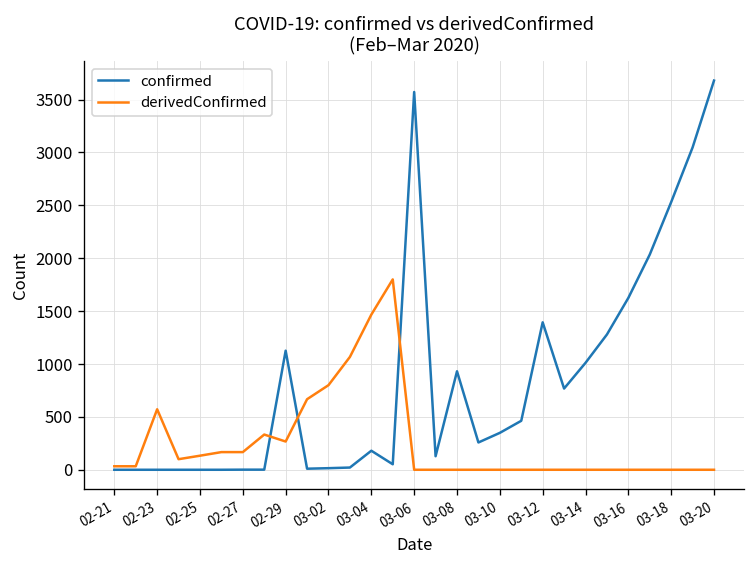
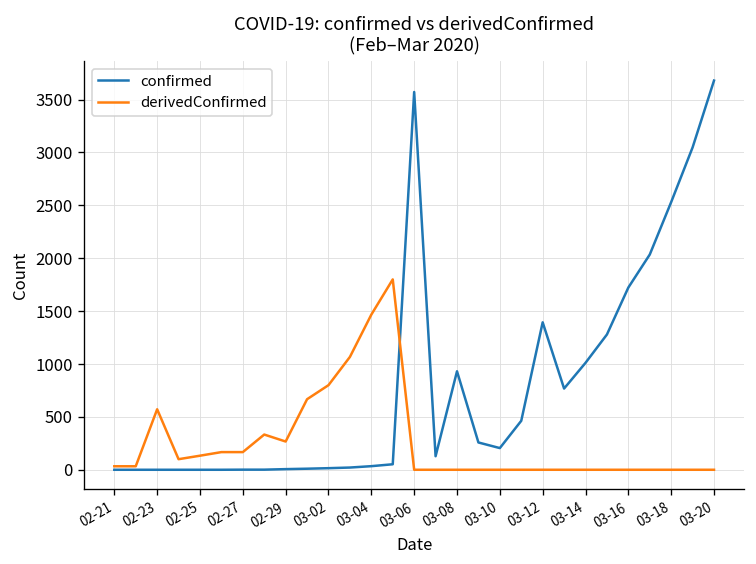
  {
    "confirmed": {
      "02-21": 0,
      "02-23": 0,
      "02-25": 0,
      "02-27": 0,
-     "02-29": 1100,
+     "02-29": 0,
      "03-02": 0,
-     "03-04": 200,
+     "03-04": 0,
      "03-06": 3600,
      "03-08": 900,
-     "03-10": 300,
+     "03-10": 200,
      "03-12": 1400,
      "03-14": 1000,
-     "03-16": 1600,
+     "03-16": 1700,
      "03-18": 2500,
      "03-20": 3700
    },
    "derivedConfirmed": {
      "02-21": 0,
      "02-23": 600,
      "02-25": 100,
      "02-27": 200,
      "02-29": 300,
      "03-02": 800,
      "03-04": 1500,
      "03-06": 0,
      "03-08": 0,
      "03-10": 0,
      "03-12": 0,
      "03-14": 0,
      "03-16": 0,
      "03-18": 0,
      "03-20": 0
    }
  }
